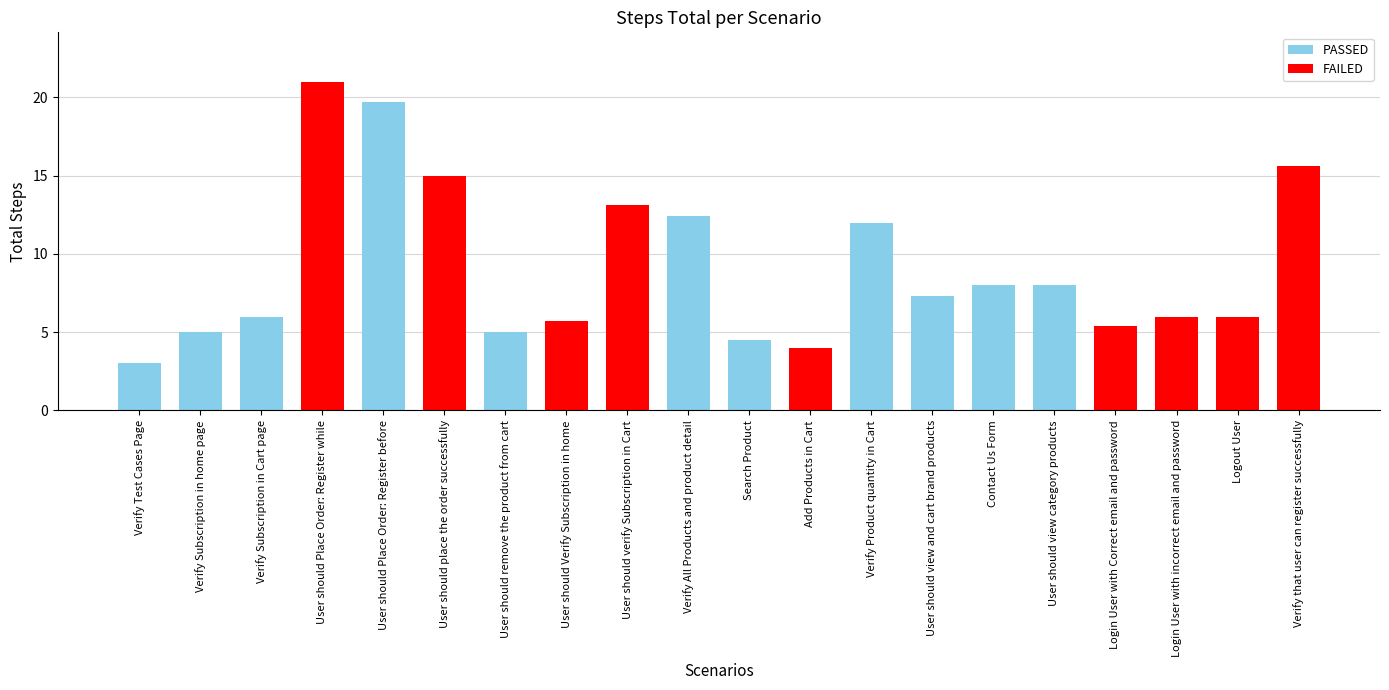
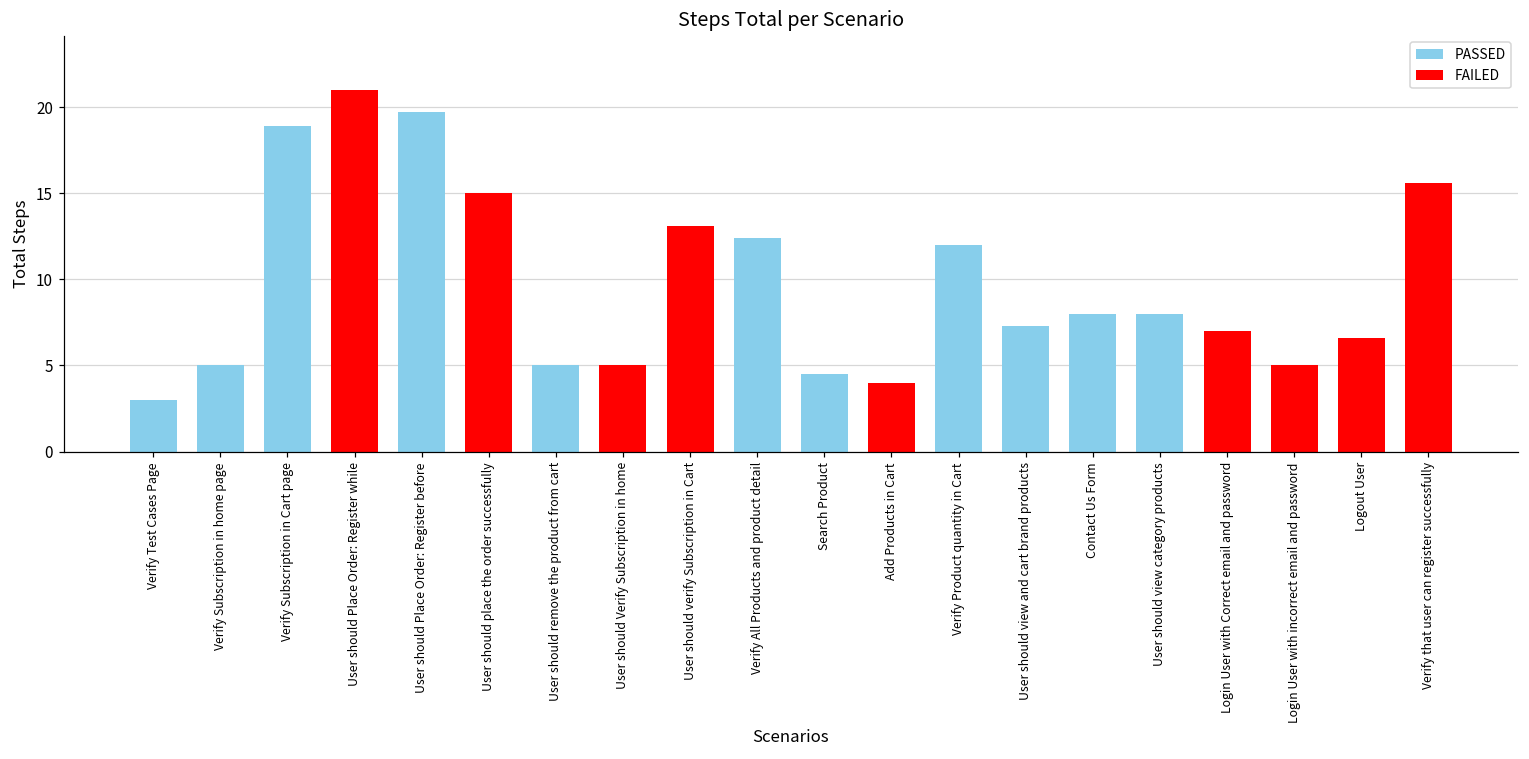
  {
    "Verify Test Cases Page": 3.0,
    "Verify Subscription in home page": 5.0,
-   "Verify Subscription in Cart page": 6.0,
+   "Verify Subscription in Cart page": 18.9,
    "User should Place Order: Register while": 21.0,
    "User should Place Order: Register before": 19.7,
    "User should place the order successfully": 15.0,
    "User should remove the product from cart": 5.0,
-   "User should Verify Subscription in home": 5.7,
+   "User should Verify Subscription in home": 5.0,
    "User should verify Subscription in Cart": 13.1,
    "Verify All Products and product detail": 12.4,
    "Search Product": 4.5,
    "Add Products in Cart": 4.0,
    "Verify Product quantity in Cart": 12.0,
    "User should view and cart brand products": 7.3,
    "Contact Us Form": 8.0,
    "User should view category products": 8.0,
-   "Login User with Correct email and password": 5.4,
-   "Login User with incorrect email and password": 6,
-   "Logout User": 6.0,
+   "Login User with Correct email and password": 7.0,
+   "Login User with incorrect email and password": 5,
+   "Logout User": 6.6,
    "Verify that user can register successfully": 15.6
  }
